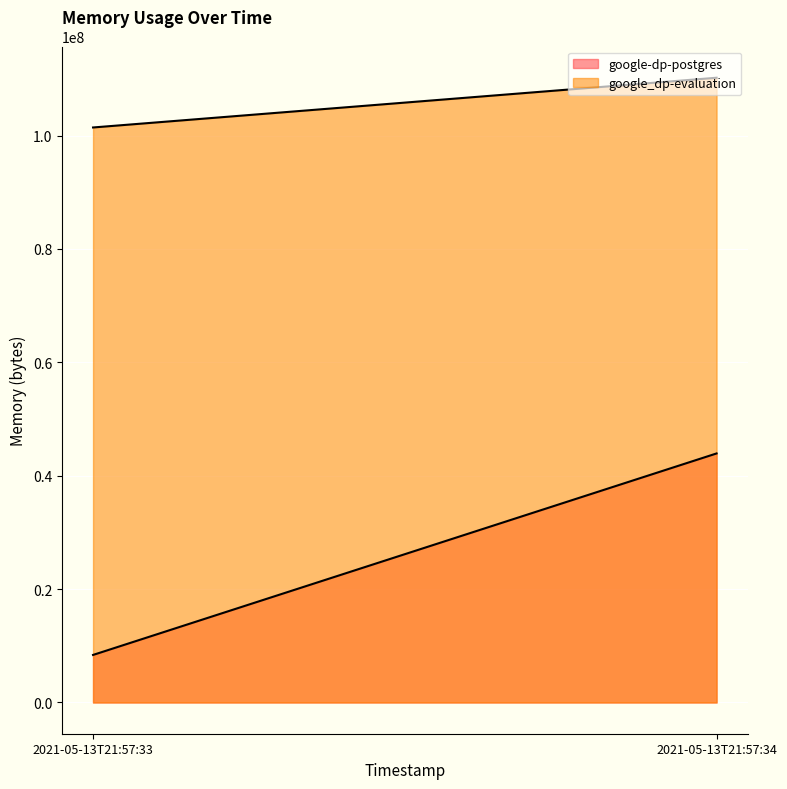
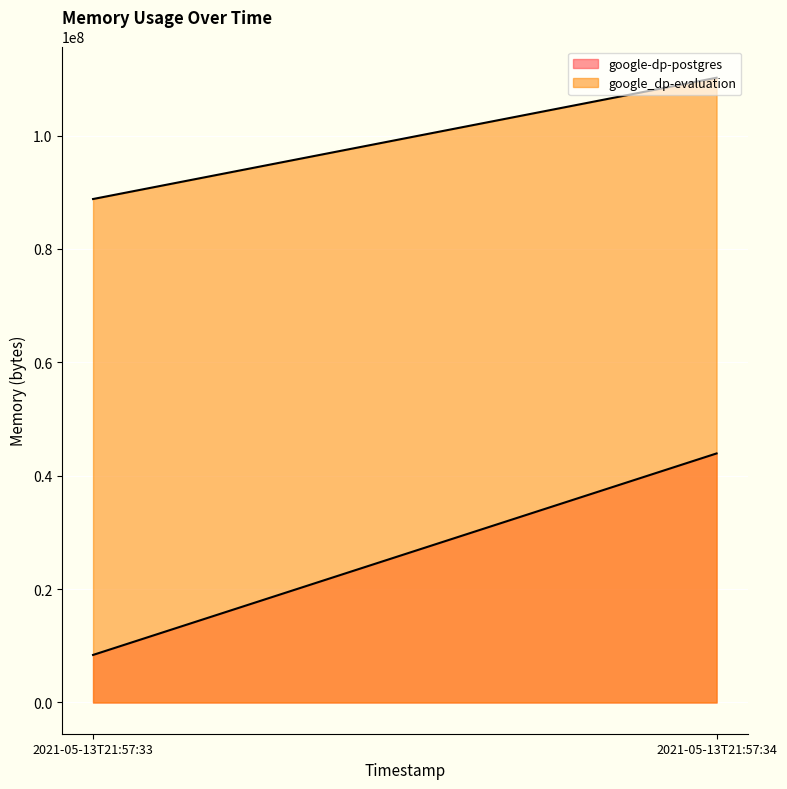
  {
    "google-dp-postgres": {
      "2021-05-13T21:57:33": 8000000,
      "2021-05-13T21:57:34": 44000000
    },
    "google_dp-evaluation": {
-     "2021-05-13T21:57:33": 101000000
+     "2021-05-13T21:57:33": 89000000
    }
  }
